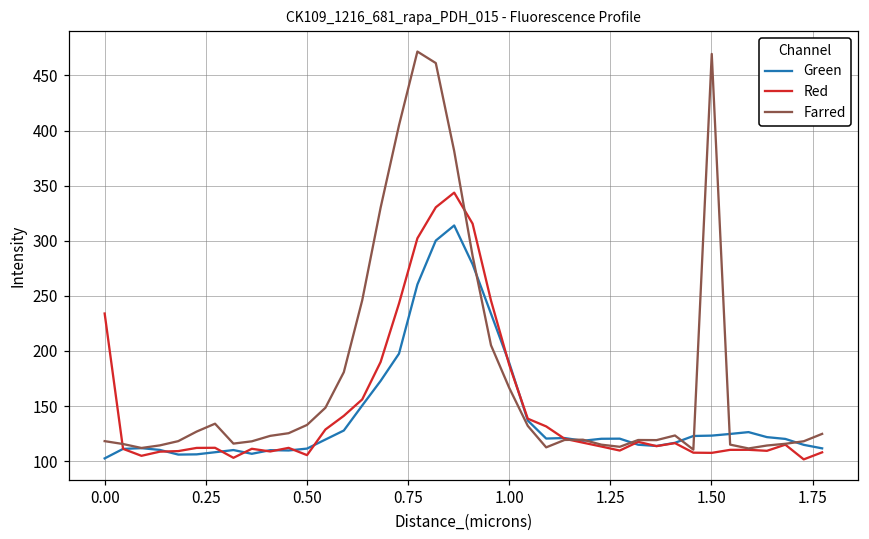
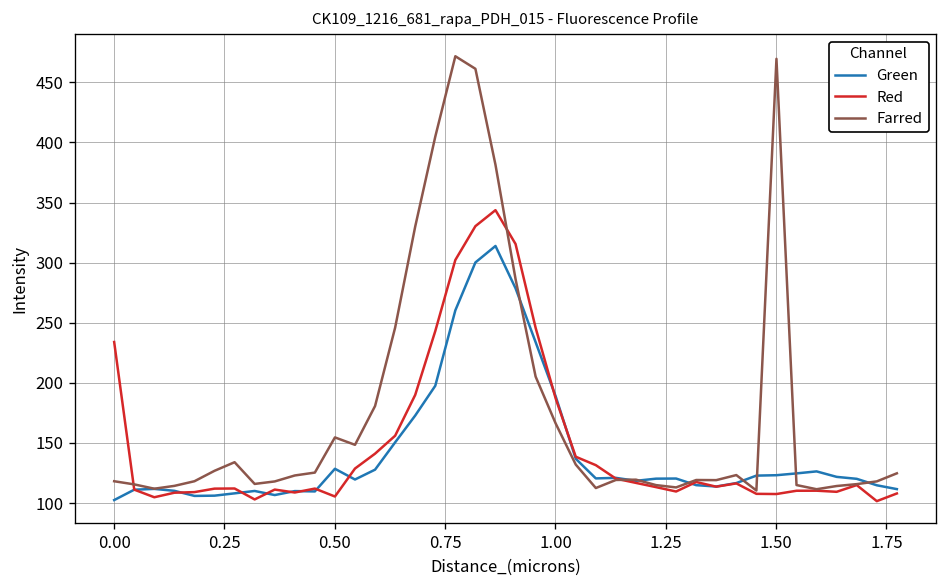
  {
    "Green": {
      "0.00": 102,
-     "0.50": 111,
+     "0.50": 129,
      "1.50": 123
    },
    "Red": {
      "0.00": 234,
      "0.50": 105,
      "1.50": 108
    },
    "Farred": {
      "0.00": 118,
-     "0.50": 133,
+     "0.50": 155,
      "1.00": 166,
      "1.50": 470
    }
  }
